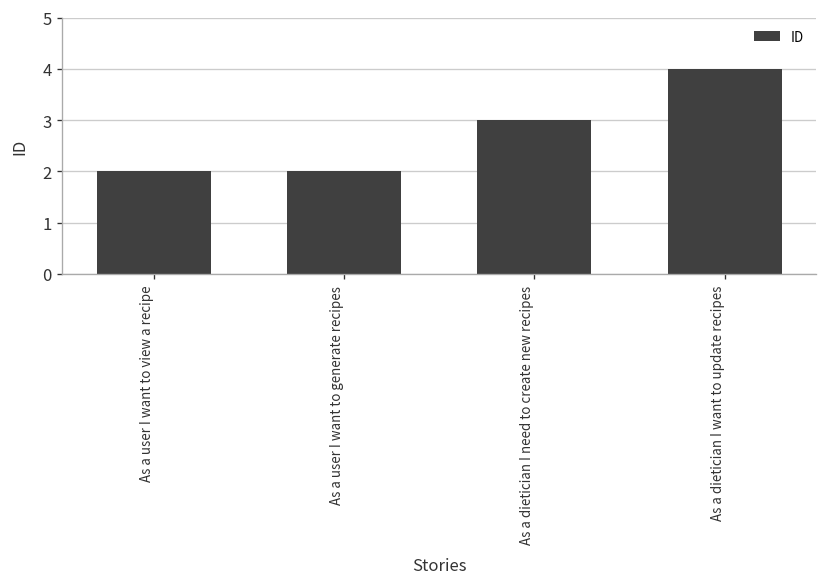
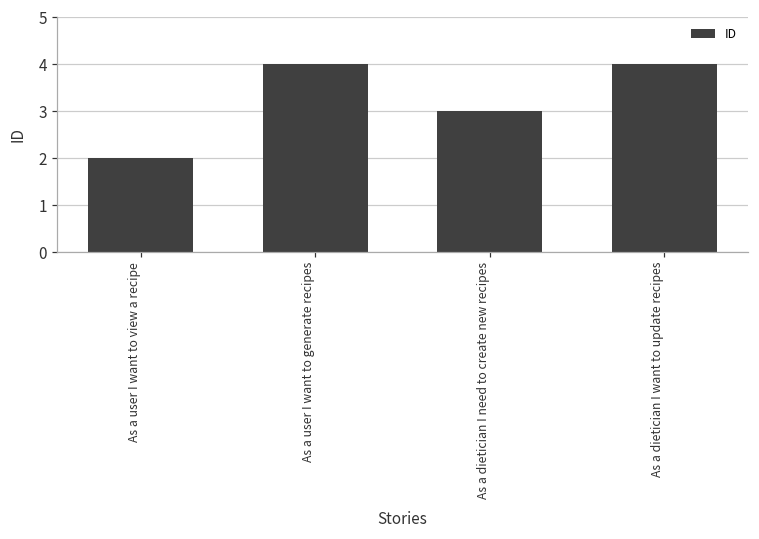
  {
    "As a user I want to view a recipe": 2,
-   "As a user I want to generate recipes": 2,
+   "As a user I want to generate recipes": 4,
    "As a dietician I need to create new recipes": 3,
    "As a dietician I want to update recipes": 4
  }
